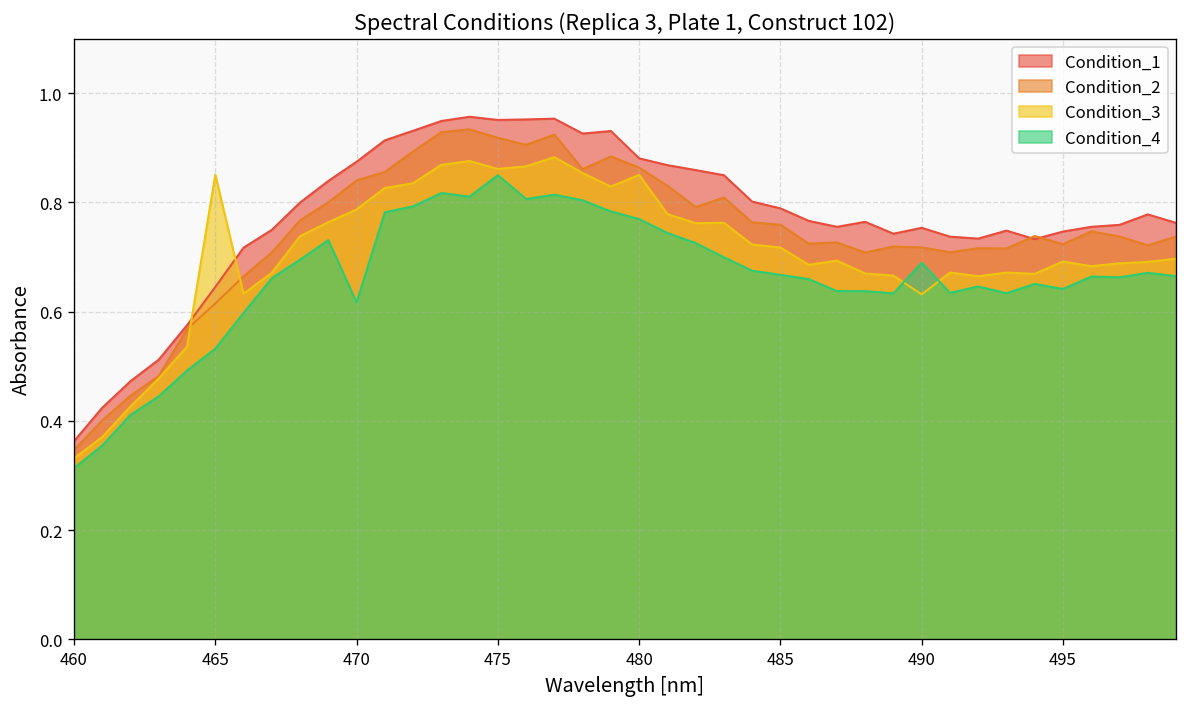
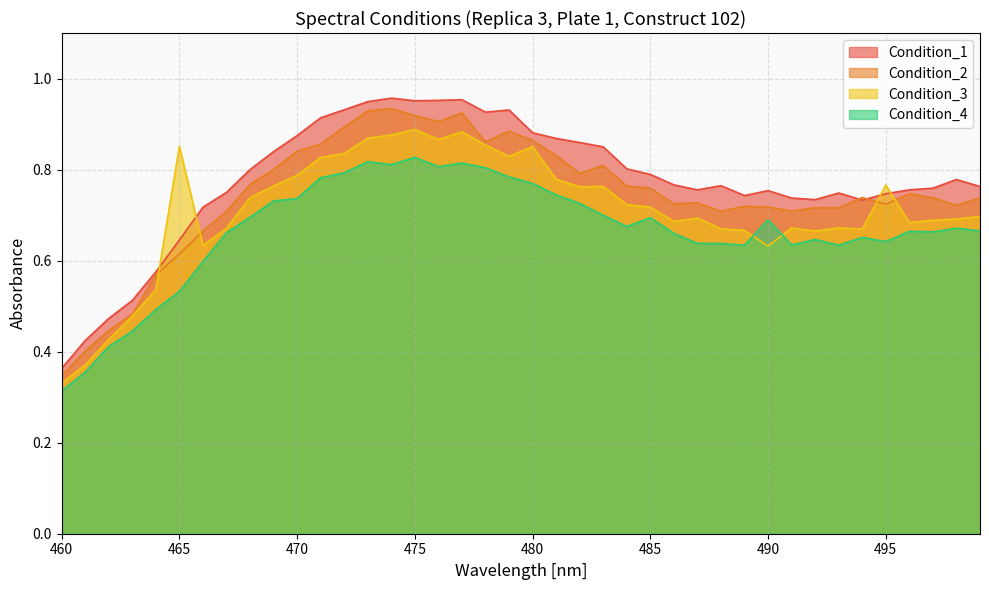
  {
    "Condition_3": {
      "460": 0.33,
      "465": 0.85,
      "470": 0.79,
-     "475": 0.86,
+     "475": 0.89,
      "480": 0.85,
      "485": 0.72,
      "490": 0.63,
-     "495": 0.69
+     "495": 0.77
    },
    "Condition_4": {
      "460": 0.31,
      "465": 0.53,
-     "470": 0.62,
-     "475": 0.85,
+     "470": 0.74,
+     "475": 0.83,
      "480": 0.77,
-     "485": 0.67,
+     "485": 0.69,
      "490": 0.69,
      "495": 0.64
    }
  }
